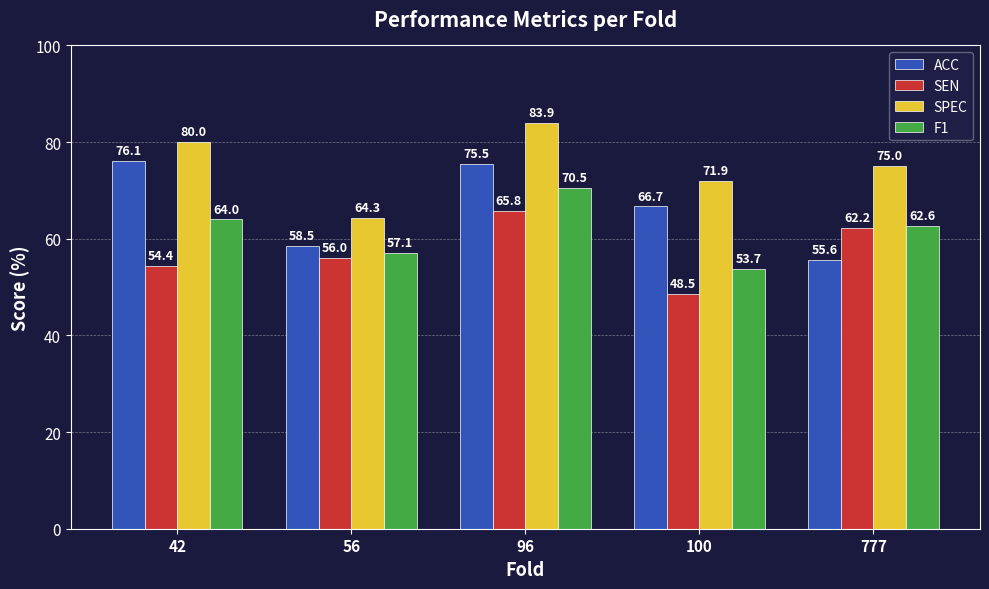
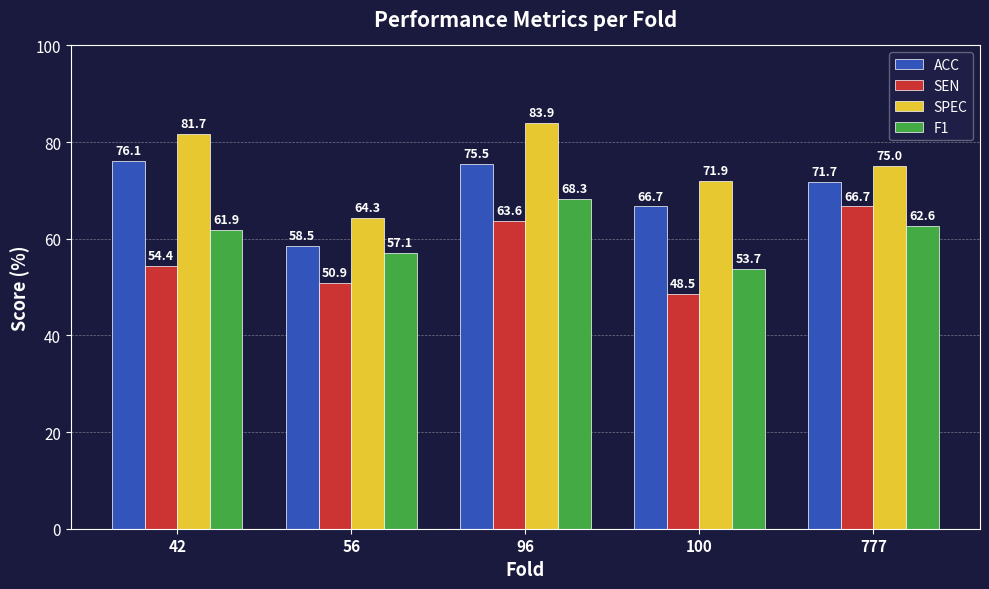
  {
    "ACC": {
      "42": 76.1,
      "56": 58.5,
      "96": 75.5,
      "100": 66.7,
-     "777": 55.6
+     "777": 71.7
    },
    "SEN": {
      "42": 54.4,
-     "56": 56.0,
-     "96": 65.8,
+     "56": 50.9,
+     "96": 63.6,
      "100": 48.5,
-     "777": 62.2
+     "777": 66.7
    },
    "SPEC": {
-     "42": 80.0,
+     "42": 81.7,
      "56": 64.3,
      "96": 83.9,
      "100": 71.9,
      "777": 75.0
    },
    "F1": {
-     "42": 64.0,
+     "42": 61.9,
      "56": 57.1,
-     "96": 70.5,
+     "96": 68.3,
      "100": 53.7,
      "777": 62.6
    }
  }
